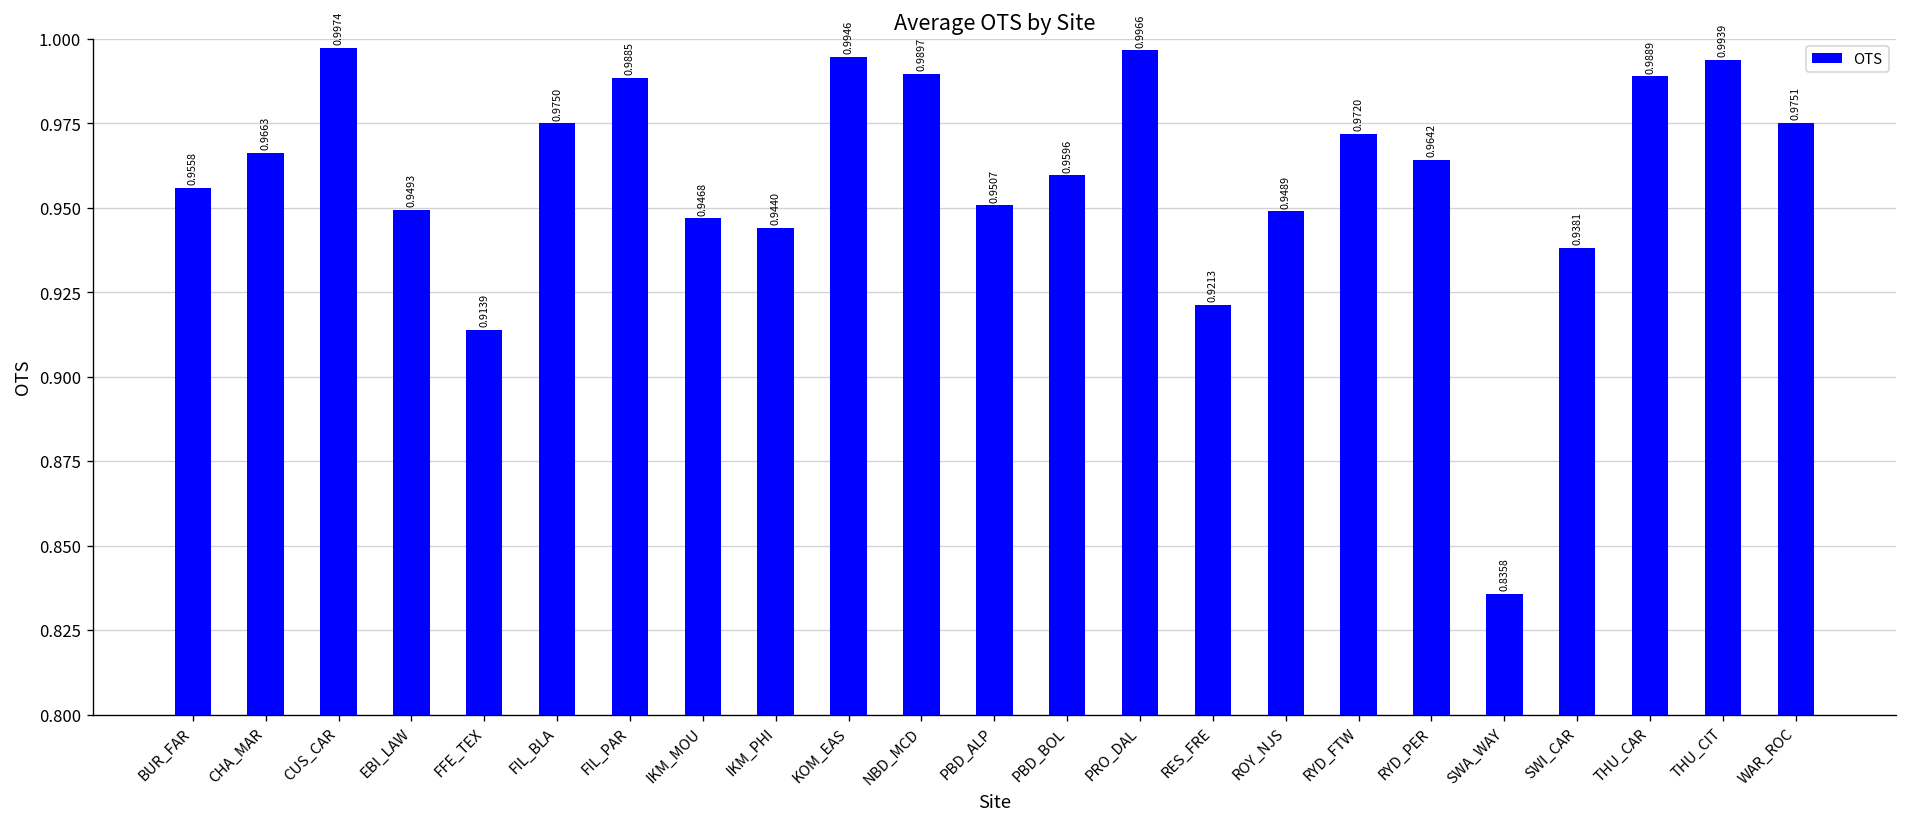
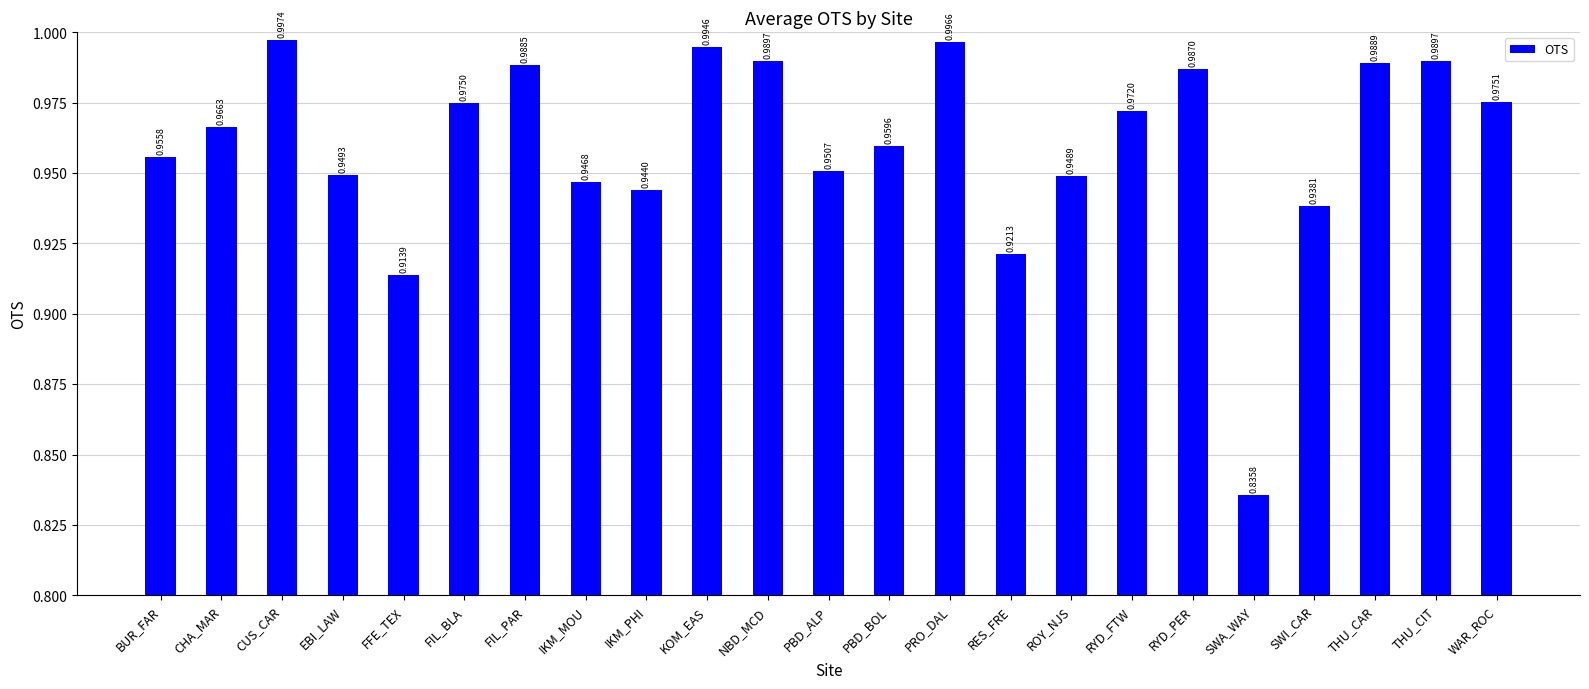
  {
    "BUR_FAR": 0.9558,
    "CHA_MAR": 0.9663,
    "CUS_CAR": 0.9974,
    "EBI_LAW": 0.9493,
    "FFE_TEX": 0.9139,
    "FIL_BLA": 0.9750,
    "FIL_PAR": 0.9885,
    "IKM_MOU": 0.9468,
    "IKM_PHI": 0.9440,
    "KOM_EAS": 0.9946,
    "NBD_MCD": 0.9897,
    "PBD_ALP": 0.9507,
    "PBD_BOL": 0.9596,
    "PRO_DAL": 0.9966,
    "RES_FRE": 0.9213,
    "ROY_NJS": 0.9489,
    "RYD_FTW": 0.9720,
-   "RYD_PER": 0.9642,
+   "RYD_PER": 0.9870,
    "SWA_WAY": 0.8358,
    "SWI_CAR": 0.9381,
    "THU_CAR": 0.9889,
-   "THU_CIT": 0.9939,
+   "THU_CIT": 0.9897,
    "WAR_ROC": 0.9751
  }
